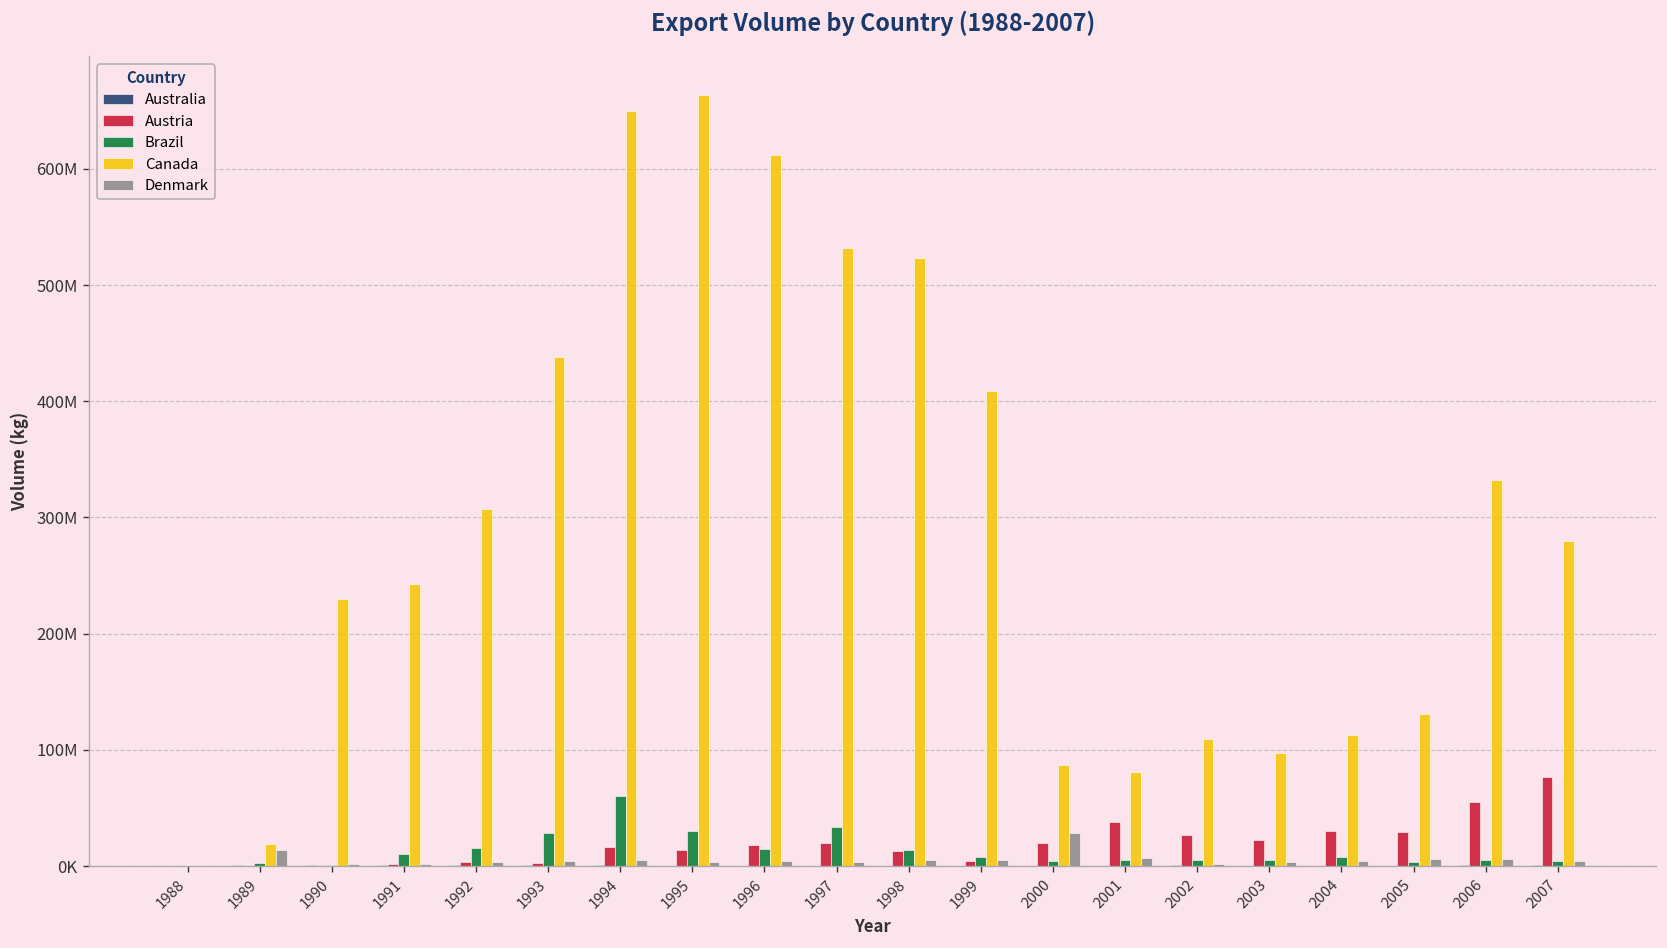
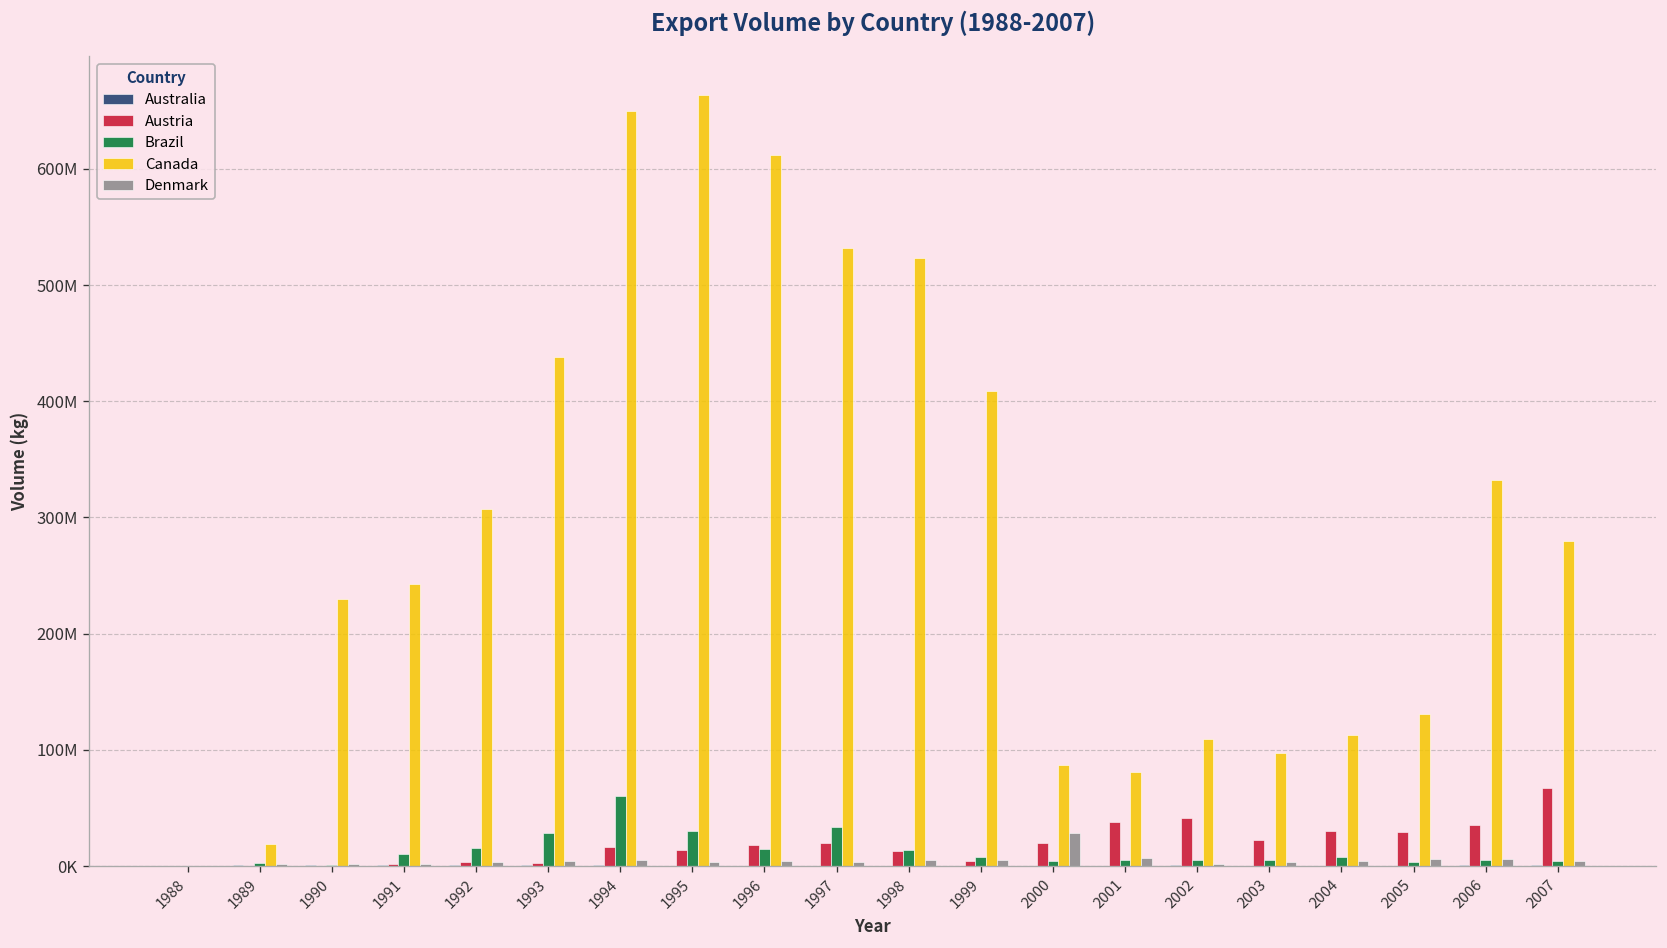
  {
    "Austria": {
      "1992": 0,
      "1994": 20000000,
      "1995": 10000000,
      "1996": 20000000,
      "1997": 20000000,
      "1998": 10000000,
      "1999": 0,
      "2000": 20000000,
      "2001": 40000000,
-     "2002": 30000000,
+     "2002": 40000000,
      "2003": 20000000,
      "2004": 30000000,
      "2005": 30000000,
-     "2006": 60000000,
-     "2007": 80000000
+     "2006": 40000000,
+     "2007": 70000000
    },
    "Brazil": {
      "1988": 0,
      "1991": 10000000,
      "1992": 20000000,
      "1993": 30000000,
      "1994": 60000000,
      "1995": 30000000,
      "1996": 10000000,
      "1997": 30000000,
      "1998": 10000000,
      "1999": 10000000,
      "2000": 0,
      "2001": 10000000,
      "2002": 0,
      "2003": 10000000,
      "2004": 10000000,
      "2005": 0,
      "2006": 0,
      "2007": 0
    },
    "Canada": {
      "1989": 20000000,
      "1990": 230000000,
      "1991": 240000000,
      "1992": 310000000,
      "1993": 440000000,
      "1994": 650000000,
      "1995": 660000000,
      "1996": 610000000,
      "1997": 530000000,
      "1998": 520000000,
      "1999": 410000000,
      "2000": 90000000,
      "2001": 80000000,
      "2002": 110000000,
      "2003": 100000000,
      "2004": 110000000,
      "2005": 130000000,
      "2006": 330000000,
      "2007": 280000000
    },
    "Denmark": {
-     "1989": 10000000,
+     "1989": 0,
      "1992": 0,
      "1993": 0,
      "1994": 0,
      "1995": 0,
      "1996": 0,
      "1997": 0,
      "1998": 10000000,
      "1999": 0,
      "2000": 30000000,
      "2001": 10000000,
      "2003": 0,
      "2004": 0,
      "2005": 10000000,
      "2006": 10000000,
      "2007": 0
    }
  }
